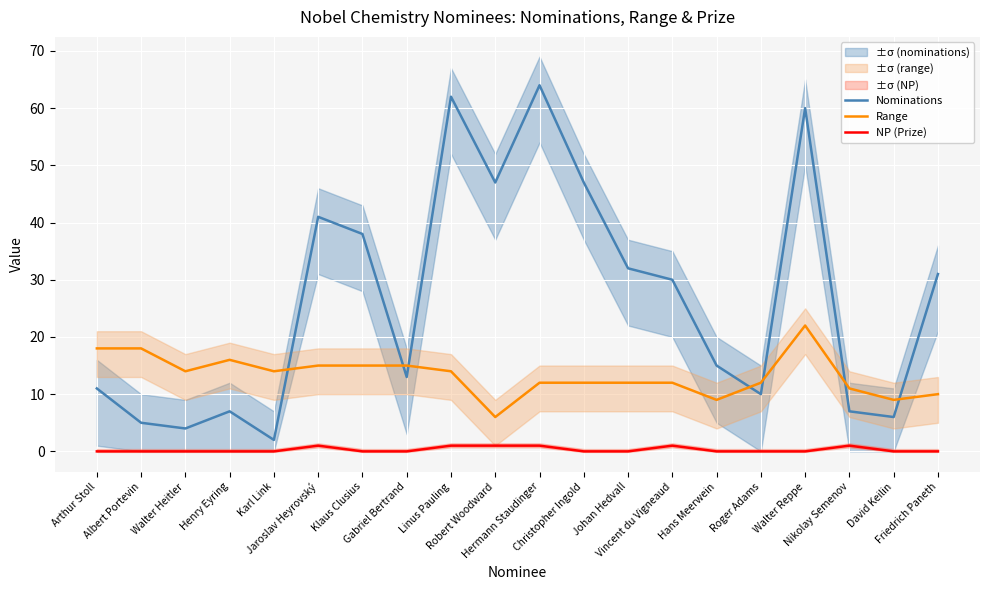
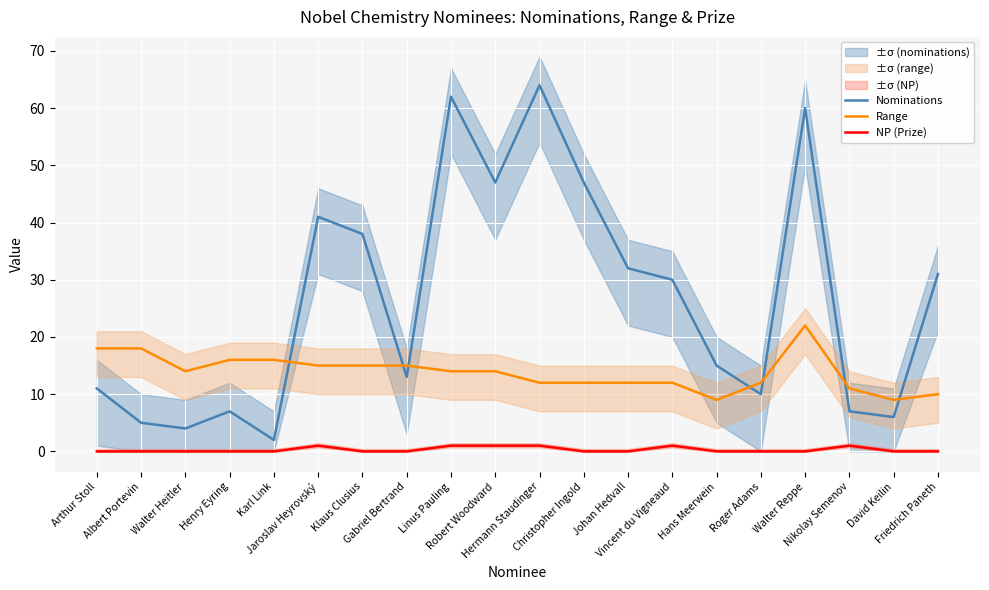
  {
    "Range": {
      "Arthur Stoll": 18,
      "Albert Portevin": 18,
      "Walter Heitler": 14,
      "Henry Eyring": 16,
-     "Karl Link": 14,
+     "Karl Link": 16,
      "Jaroslav Heyrovský": 15,
      "Klaus Clusius": 15,
      "Gabriel Bertrand": 15,
      "Linus Pauling": 14,
-     "Robert Woodward": 6,
+     "Robert Woodward": 14,
      "Hermann Staudinger": 12,
      "Christopher Ingold": 12,
      "Johan Hedvall": 12,
      "Vincent du Vigneaud": 12,
      "Hans Meerwein": 9,
      "Roger Adams": 12,
      "Walter Reppe": 22,
      "Nikolay Semenov": 11,
      "David Keilin": 9,
      "Friedrich Paneth": 10
    }
  }
